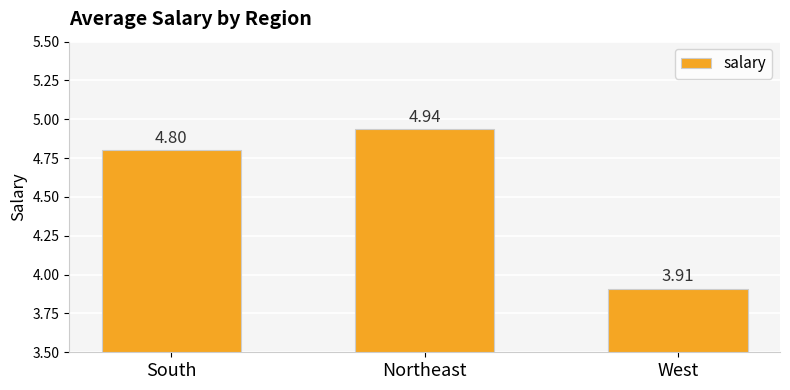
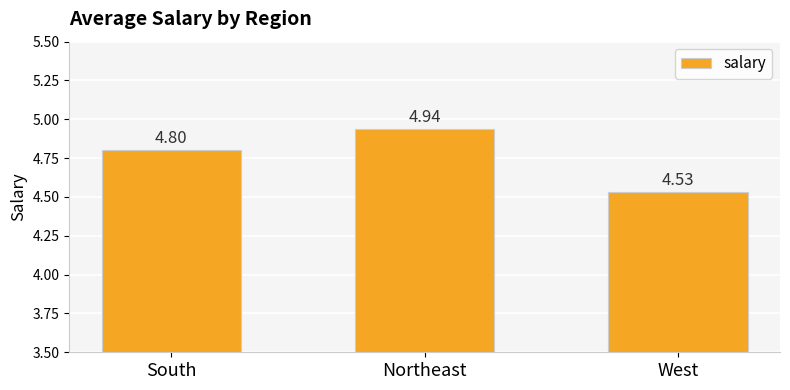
  {
    "South": 4.80,
    "Northeast": 4.94,
-   "West": 3.91
+   "West": 4.53
  }
